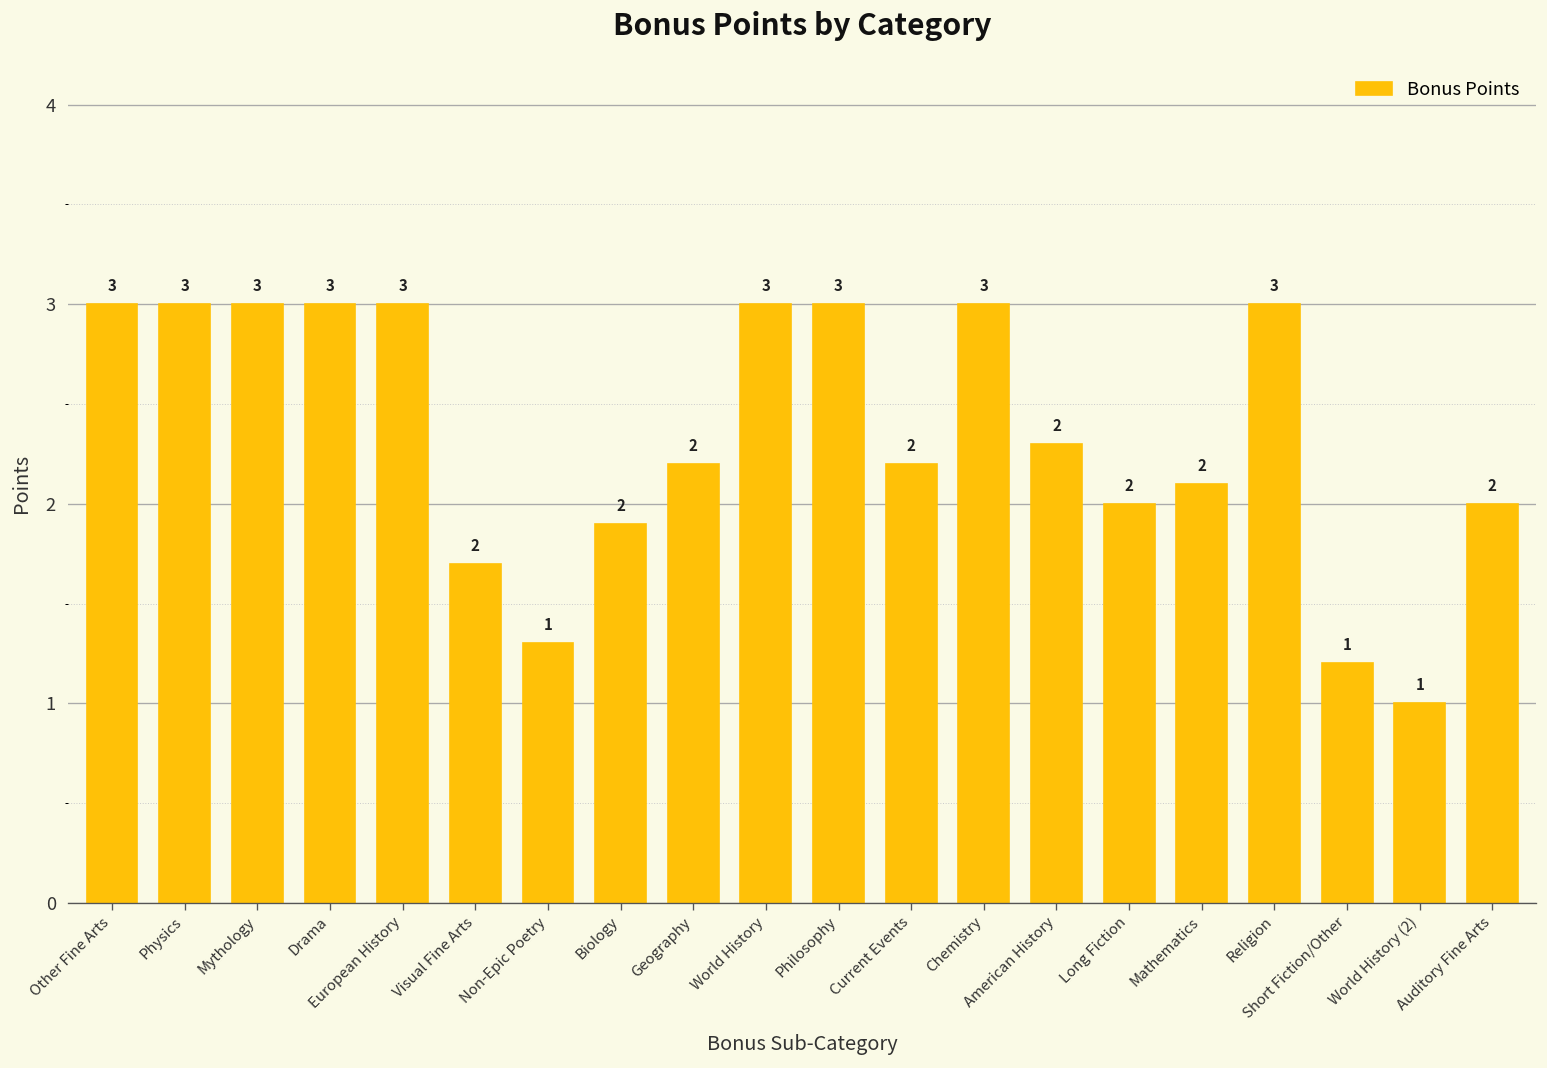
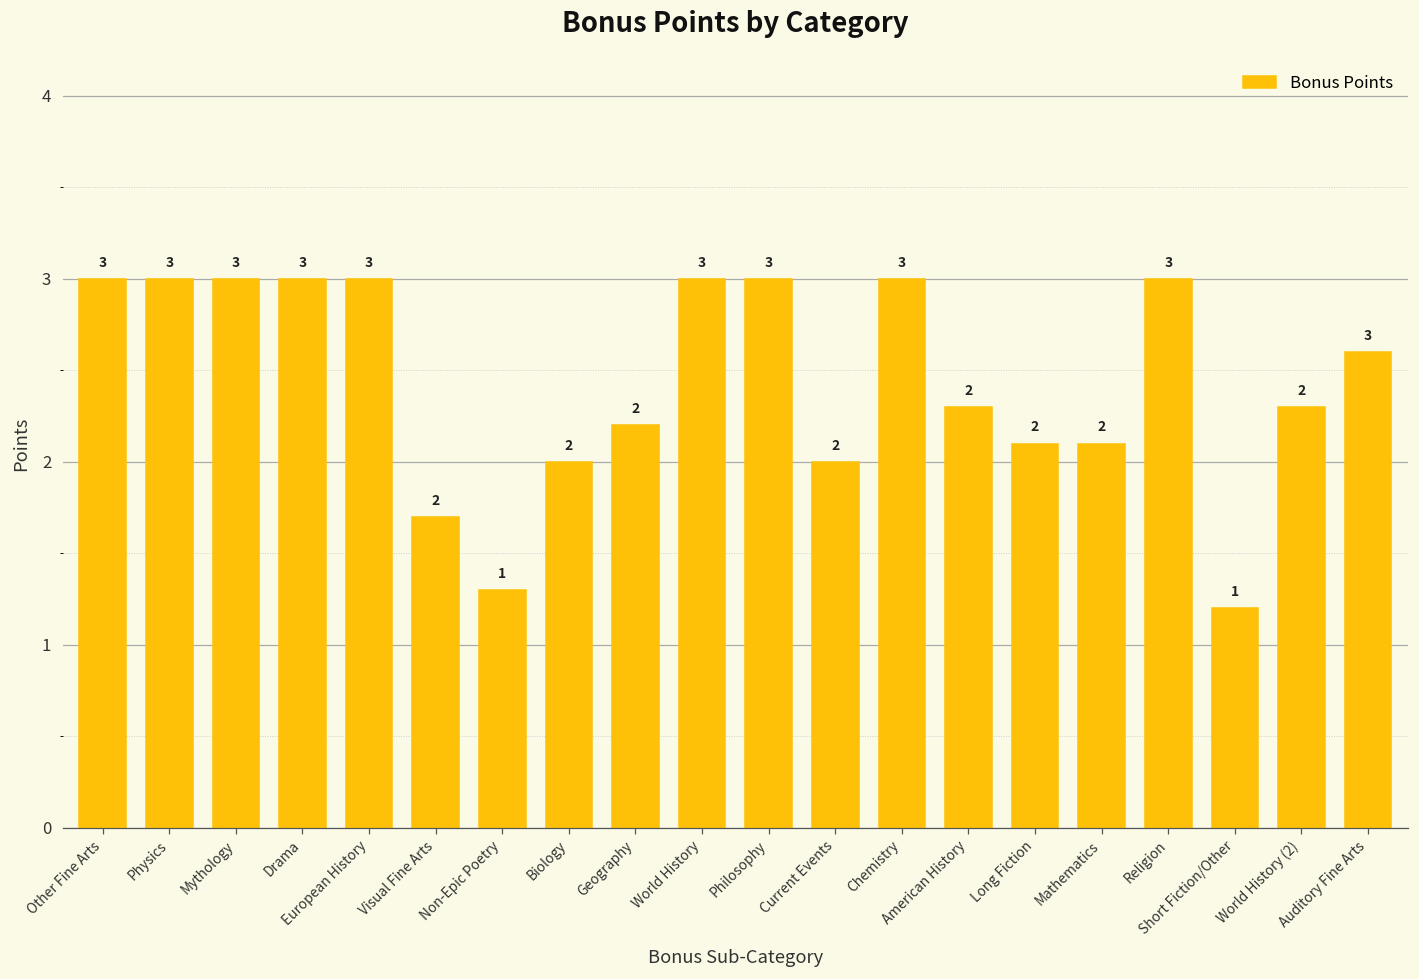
  {
    "Other Fine Arts": 3,
    "Physics": 3,
    "Mythology": 3,
    "Drama": 3,
    "European History": 3,
    "Visual Fine Arts": 2,
    "Non-Epic Poetry": 1,
-   "Biology": 1.9,
+   "Biology": 2.0,
    "Geography": 2,
    "World History": 3,
    "Philosophy": 3,
-   "Current Events": 2.2,
+   "Current Events": 2.0,
    "Chemistry": 3,
    "American History": 2,
-   "Long Fiction": 2.0,
+   "Long Fiction": 2.1,
    "Mathematics": 2,
    "Religion": 3,
    "Short Fiction/Other": 1,
-   "World History (2)": 1,
-   "Auditory Fine Arts": 2
+   "World History (2)": 2,
+   "Auditory Fine Arts": 3
  }
